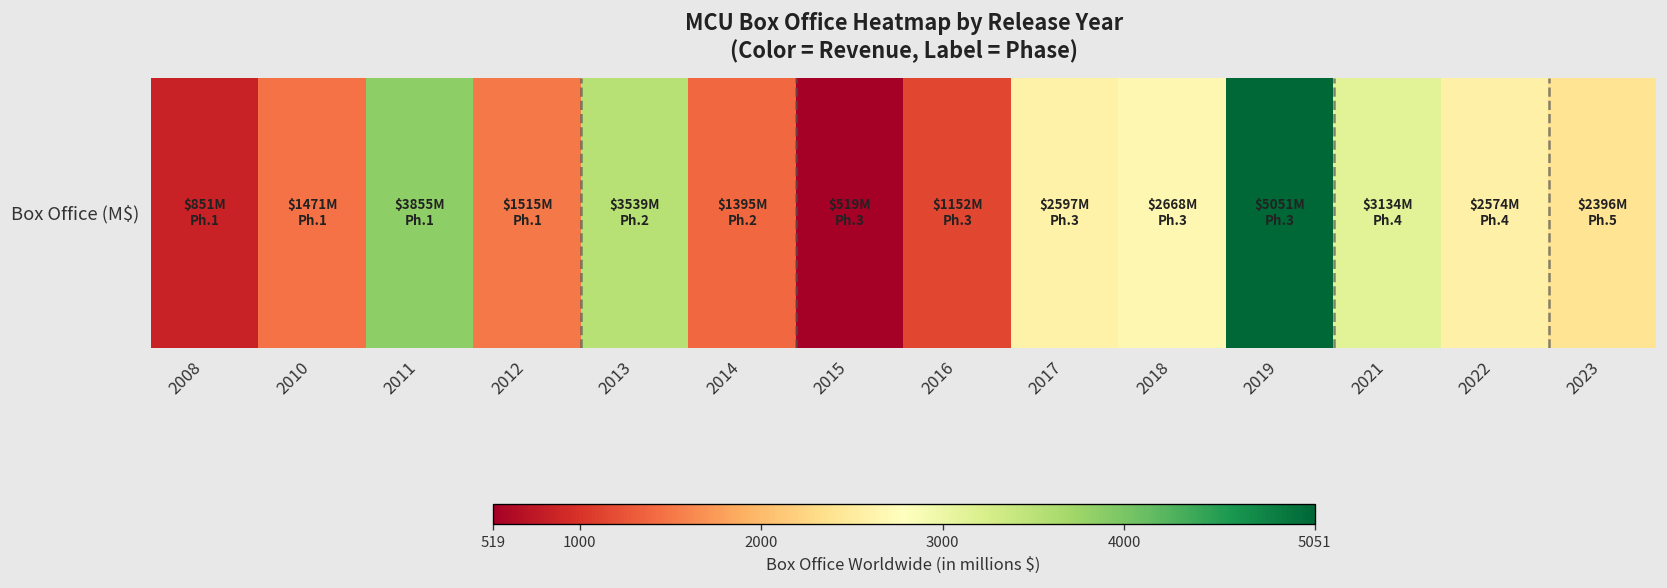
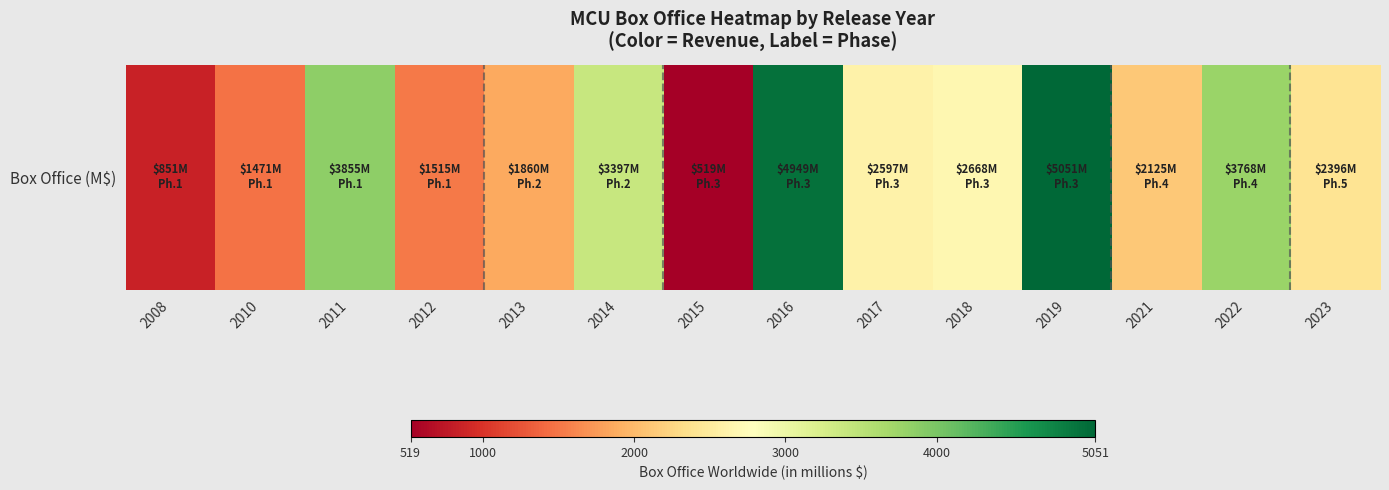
  {
    "Box Office (M$)": {
-     "2013": "$3539M",
-     "2014": "$1395M",
-     "2016": "$1152M",
-     "2021": "$3134M",
-     "2022": "$2574M"
+     "2013": "$1860M",
+     "2014": "$3397M",
+     "2016": "$4949M",
+     "2021": "$2125M",
+     "2022": "$3768M"
    }
  }
